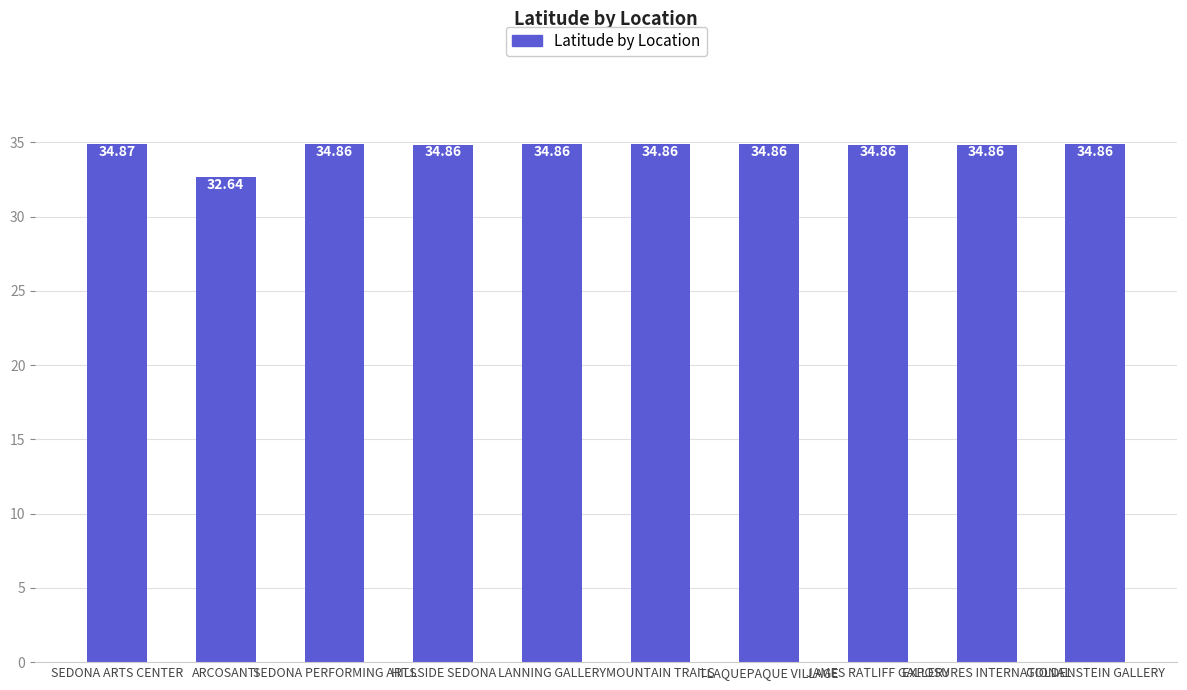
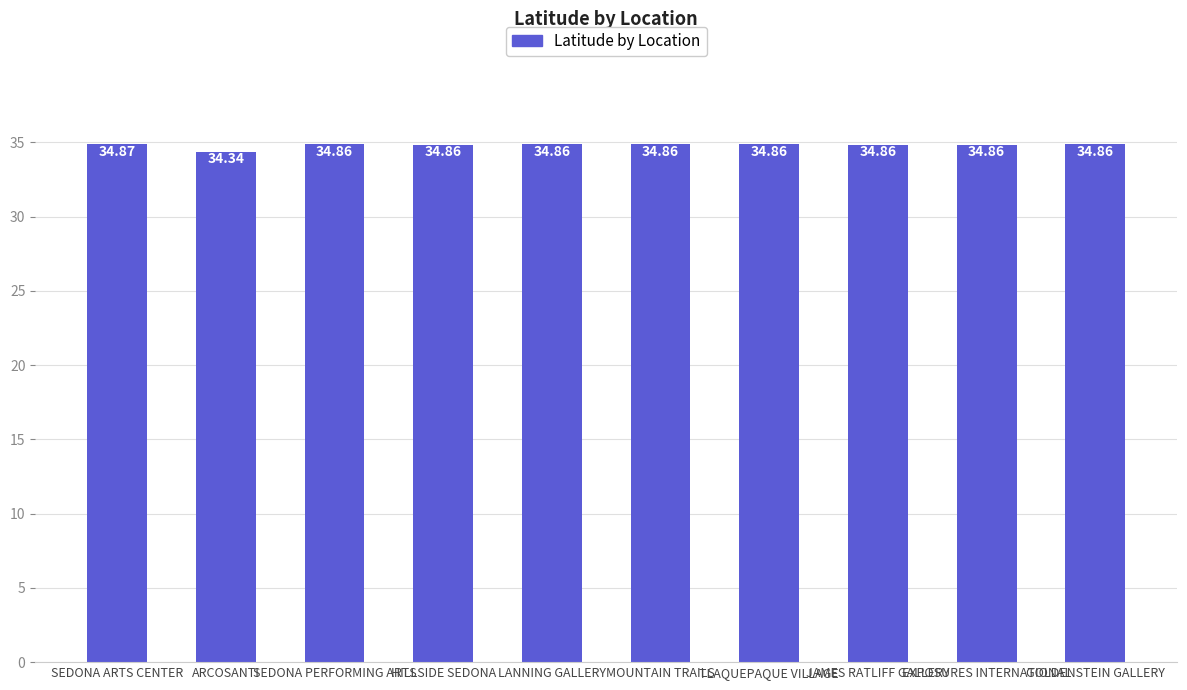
  {
    "SEDONA ARTS CENTER": 34.87,
-   "ARCOSANTI": 32.64,
+   "ARCOSANTI": 34.34,
    "LANNING GALLERY": 34.86,
    "MOUNTAIN TRAILS": 34.86
  }
